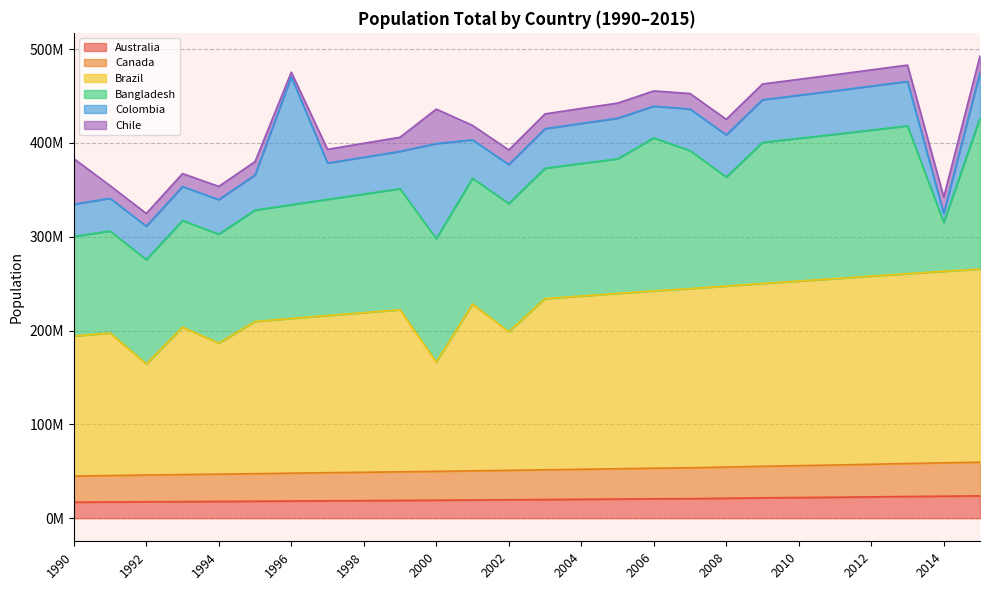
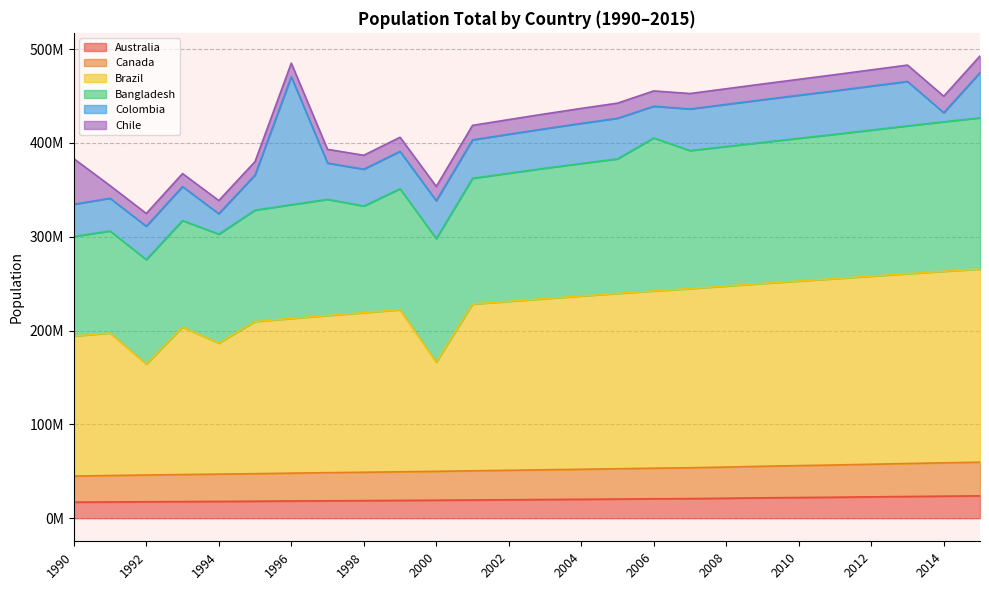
  {
    "Brazil": {
      "1990": 150000000,
      "1992": 120000000,
      "1994": 140000000,
      "1996": 160000000,
      "1998": 170000000,
      "2000": 120000000,
-     "2002": 150000000,
+     "2002": 180000000,
      "2004": 180000000,
      "2006": 190000000,
      "2008": 190000000,
      "2010": 200000000,
      "2012": 200000000,
      "2014": 200000000
    },
    "Bangladesh": {
      "1990": 110000000,
      "1992": 110000000,
      "1994": 120000000,
      "1996": 120000000,
-     "1998": 130000000,
+     "1998": 110000000,
      "2000": 130000000,
      "2002": 140000000,
      "2004": 140000000,
      "2006": 160000000,
-     "2008": 120000000,
+     "2008": 150000000,
      "2010": 150000000,
      "2012": 160000000,
-     "2014": 50000000
+     "2014": 160000000
    },
    "Colombia": {
      "1990": 30000000,
      "1992": 40000000,
-     "1994": 40000000,
+     "1994": 20000000,
      "1996": 140000000,
      "1998": 40000000,
-     "2000": 100000000,
+     "2000": 40000000,
      "2002": 40000000,
      "2004": 40000000,
      "2006": 30000000,
      "2008": 40000000,
      "2010": 50000000,
      "2012": 50000000,
      "2014": 10000000
    },
    "Chile": {
      "1990": 50000000,
      "1992": 10000000,
      "1994": 10000000,
-     "1996": 0,
+     "1996": 10000000,
      "1998": 10000000,
-     "2000": 40000000,
+     "2000": 20000000,
      "2002": 20000000,
      "2004": 20000000,
      "2006": 20000000,
      "2008": 20000000,
      "2010": 20000000,
      "2012": 20000000,
      "2014": 20000000
    }
  }
